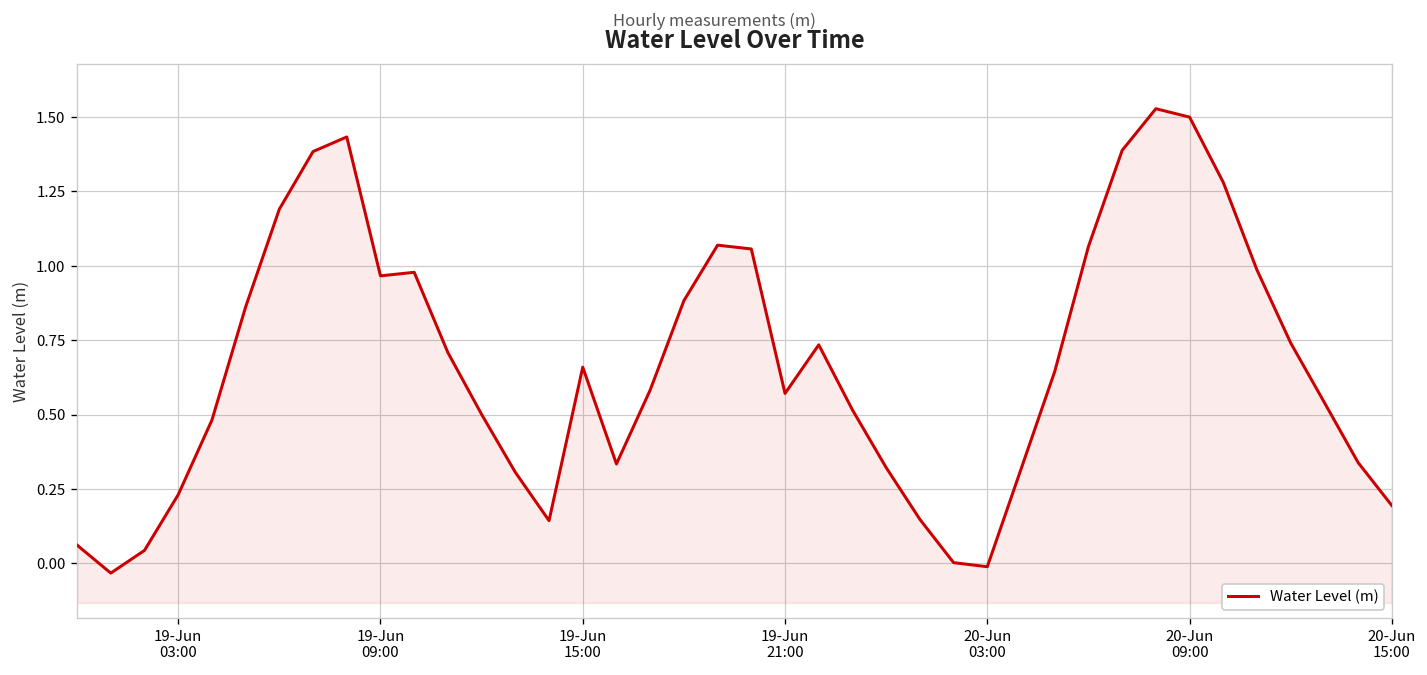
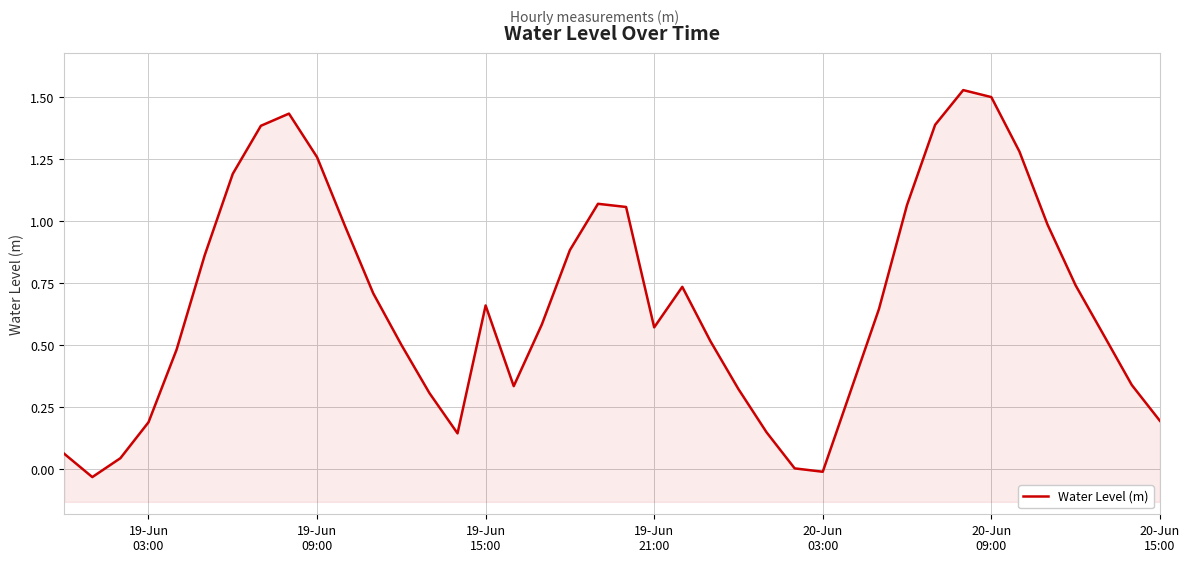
  {
-   "19-Jun 03:00": 0.23,
-   "19-Jun 09:00": 0.97,
+   "19-Jun 03:00": 0.19,
+   "19-Jun 09:00": 1.26,
    "19-Jun 15:00": 0.66,
    "19-Jun 21:00": 0.57,
    "20-Jun 03:00": -0.01,
    "20-Jun 09:00": 1.50,
    "20-Jun 15:00": 0.19
  }
